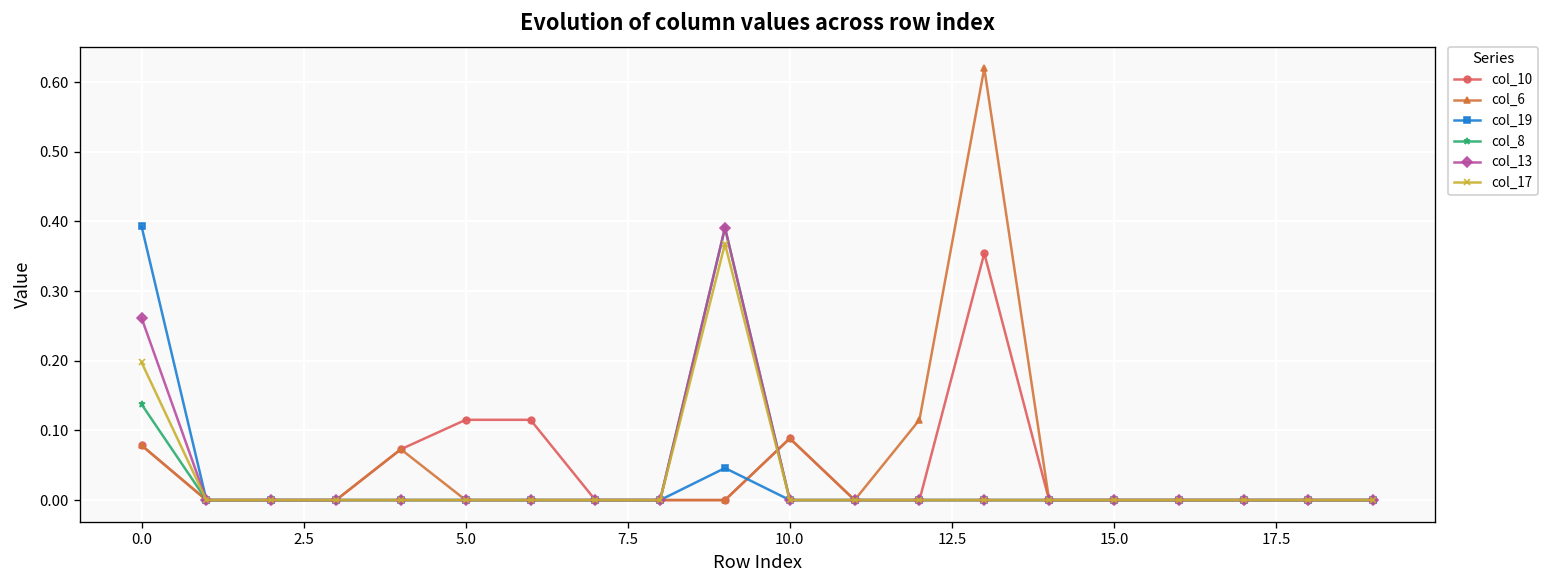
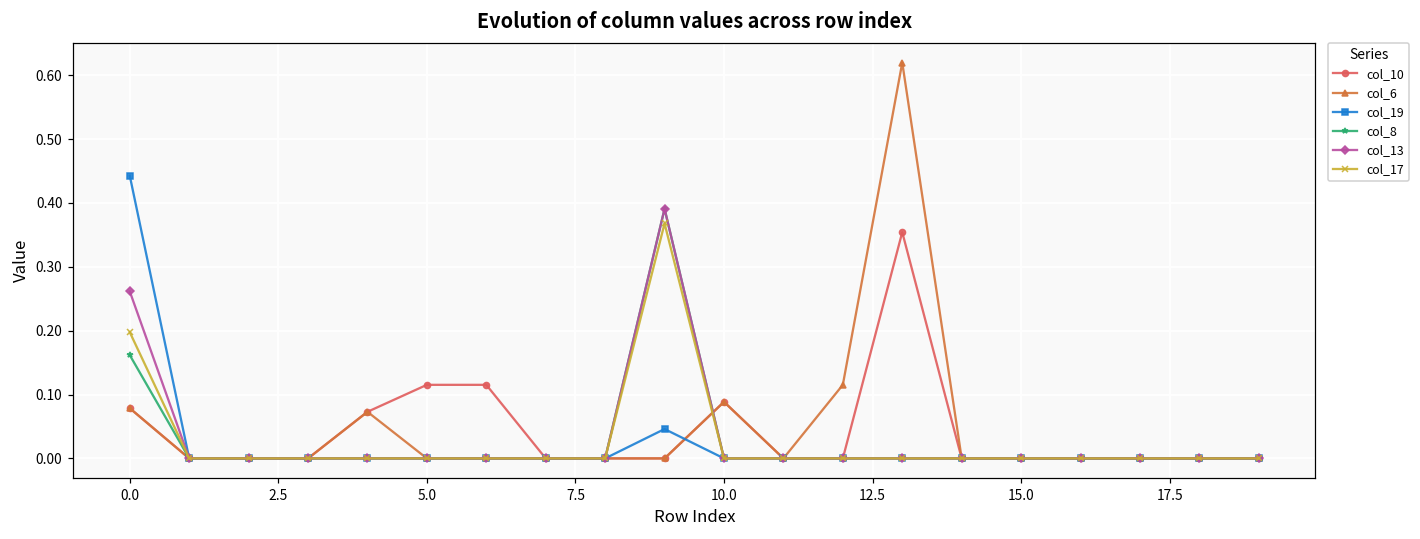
  {
    "col_19": {
-     "0.0": 0.39
+     "0.0": 0.44
    },
    "col_8": {
-     "0.0": 0.14
+     "0.0": 0.16
    },
    "col_13": {
      "0.0": 0.26
    },
    "col_17": {
      "0.0": 0.20
    }
  }
